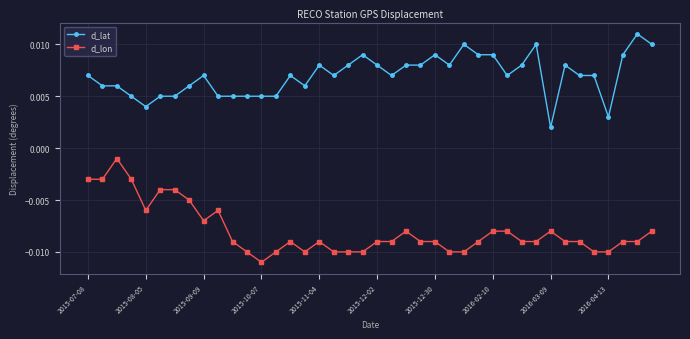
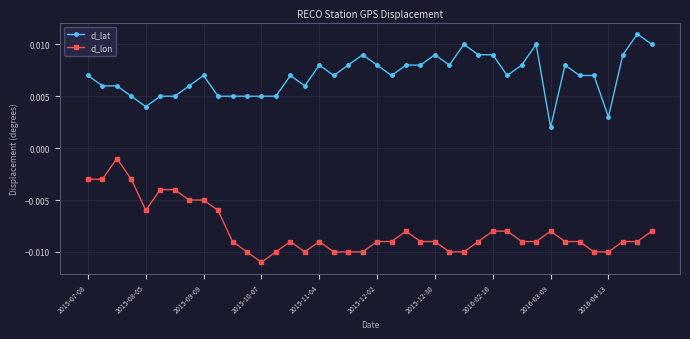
  {
    "d_lat": {
      "2015-07-08": 0.007,
      "2015-08-05": 0.004,
      "2015-09-09": 0.007,
      "2015-10-07": 0.005,
      "2015-11-04": 0.008,
      "2015-12-02": 0.008,
      "2015-12-30": 0.009,
      "2016-02-10": 0.009,
      "2016-03-09": 0.002,
      "2016-04-13": 0.003
    },
    "d_lon": {
      "2015-07-08": -0.003,
      "2015-08-05": -0.006,
-     "2015-09-09": -0.007,
+     "2015-09-09": -0.005,
      "2015-10-07": -0.011,
      "2015-11-04": -0.009,
      "2015-12-02": -0.009,
      "2015-12-30": -0.009,
      "2016-02-10": -0.008,
      "2016-03-09": -0.008,
      "2016-04-13": -0.010
    }
  }
